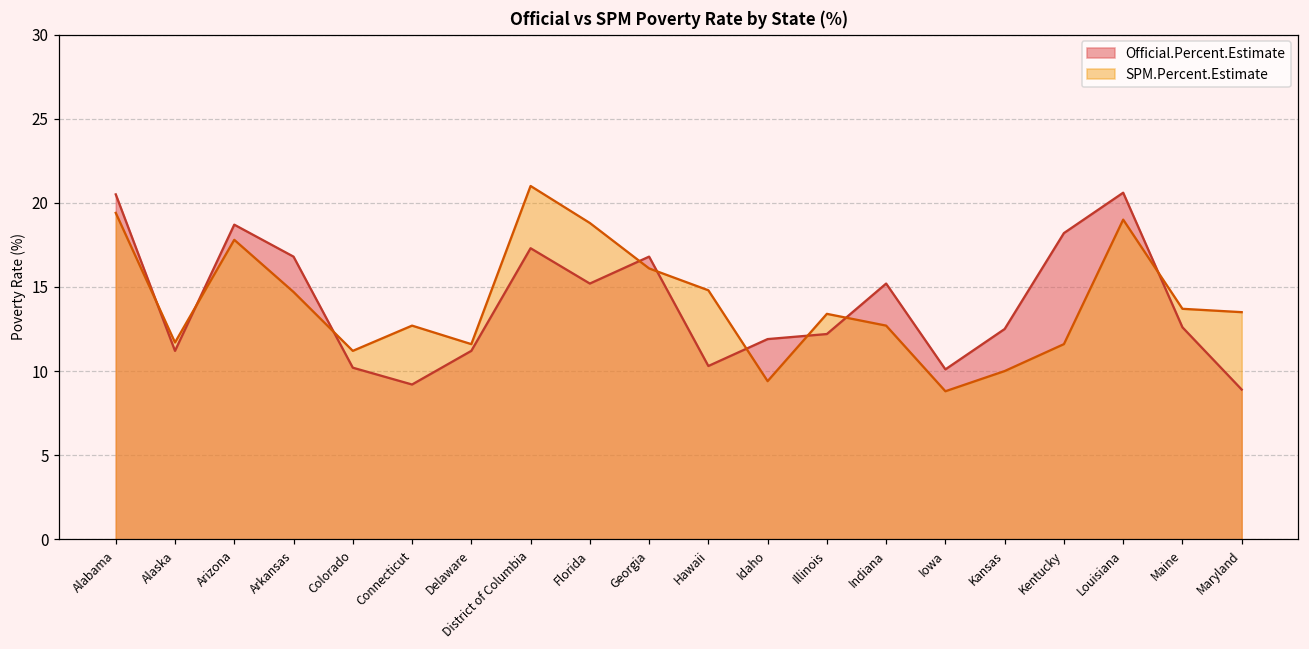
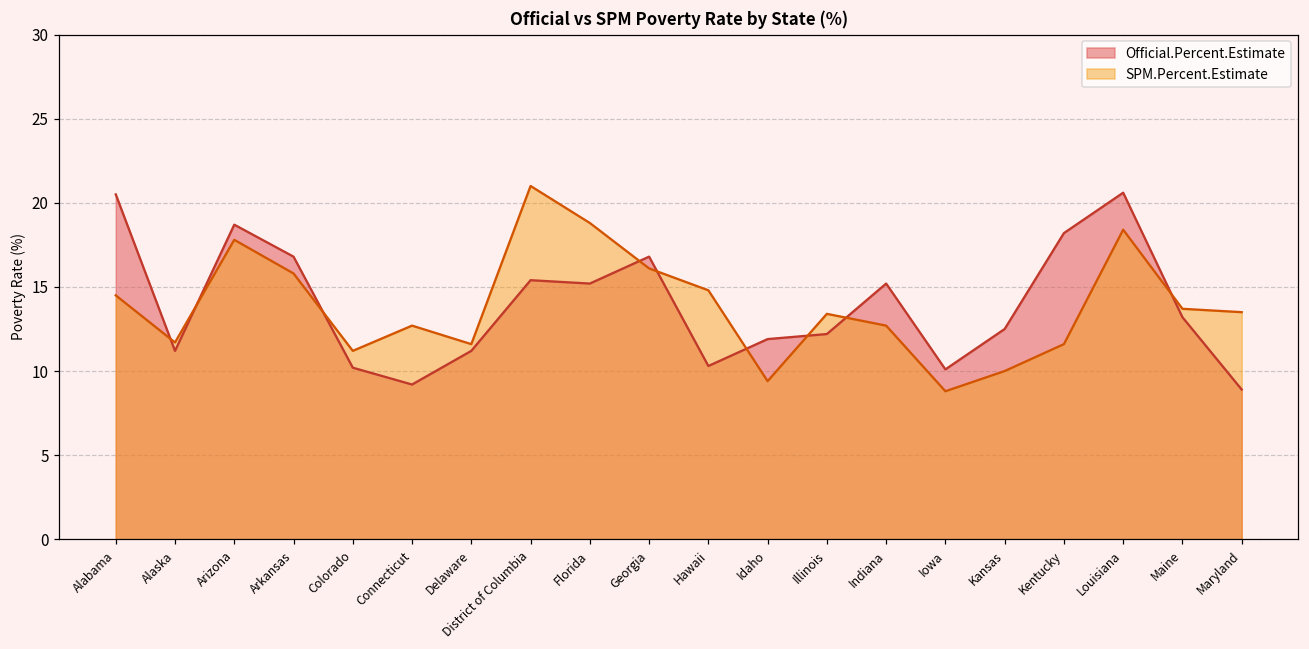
  {
    "Official.Percent.Estimate": {
      "Alabama": 20.5,
      "Alaska": 11.2,
      "Arizona": 18.7,
      "Arkansas": 16.8,
      "Colorado": 10.2,
      "Connecticut": 9.2,
      "Delaware": 11.2,
-     "District of Columbia": 17.3,
+     "District of Columbia": 15.4,
      "Florida": 15.2,
      "Georgia": 16.8,
      "Hawaii": 10.3,
      "Idaho": 11.9,
      "Illinois": 12.2,
      "Indiana": 15.2,
      "Iowa": 10.1,
      "Kansas": 12.5,
      "Kentucky": 18.2,
      "Louisiana": 20.6,
-     "Maine": 12.6,
+     "Maine": 13.2,
      "Maryland": 8.9
    },
    "SPM.Percent.Estimate": {
-     "Alabama": 19.4,
+     "Alabama": 14.5,
      "Alaska": 11.7,
      "Arizona": 17.8,
-     "Arkansas": 14.7,
+     "Arkansas": 15.8,
      "Colorado": 11.2,
      "Connecticut": 12.7,
      "Delaware": 11.6,
      "District of Columbia": 21.0,
      "Florida": 18.8,
      "Georgia": 16.1,
      "Hawaii": 14.8,
      "Idaho": 9.4,
      "Illinois": 13.4,
      "Indiana": 12.7,
      "Iowa": 8.8,
      "Kansas": 10.0,
      "Kentucky": 11.6,
-     "Louisiana": 19.0,
+     "Louisiana": 18.4,
      "Maine": 13.7,
      "Maryland": 13.5
    }
  }
